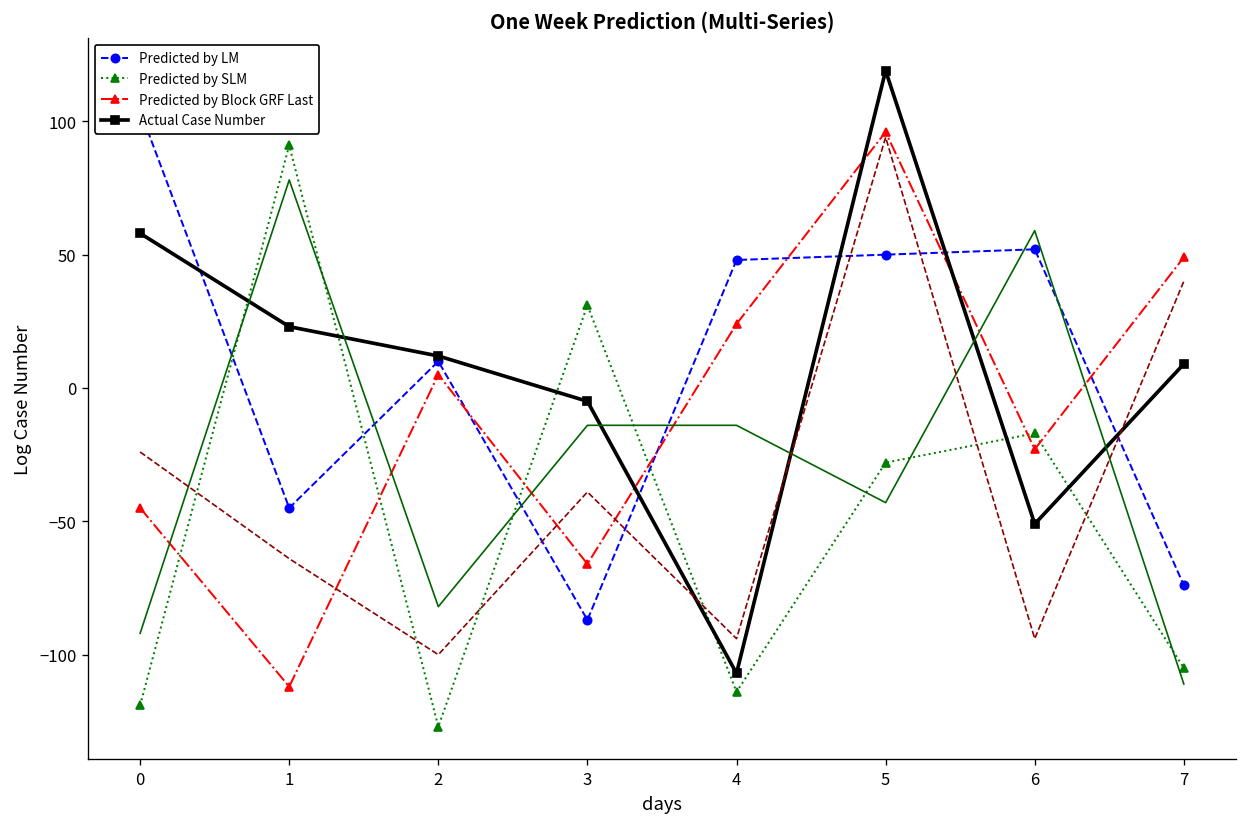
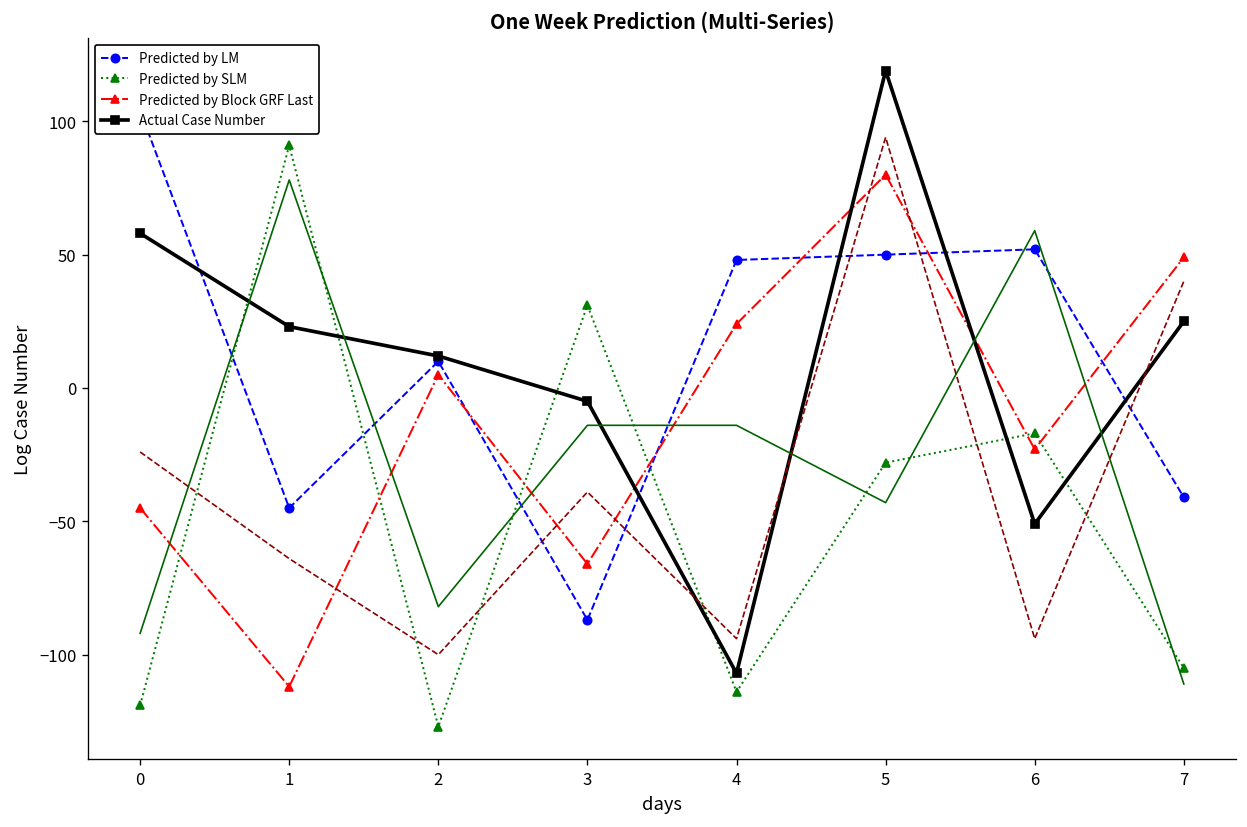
  {
    "Predicted by LM": {
      "1": -45,
      "2": 10,
      "3": -87,
      "4": 48,
      "5": 50,
      "6": 52,
-     "7": -74
+     "7": -41
    },
    "Predicted by Block GRF Last": {
      "0": -45,
      "1": -112,
      "2": 5,
      "3": -66,
      "4": 24,
-     "5": 96,
+     "5": 80,
      "6": -23,
      "7": 49
    },
    "Actual Case Number": {
      "0": 58,
      "1": 23,
      "2": 12,
      "3": -5,
      "4": -107,
      "5": 119,
      "6": -51,
-     "7": 9
+     "7": 25
    }
  }
